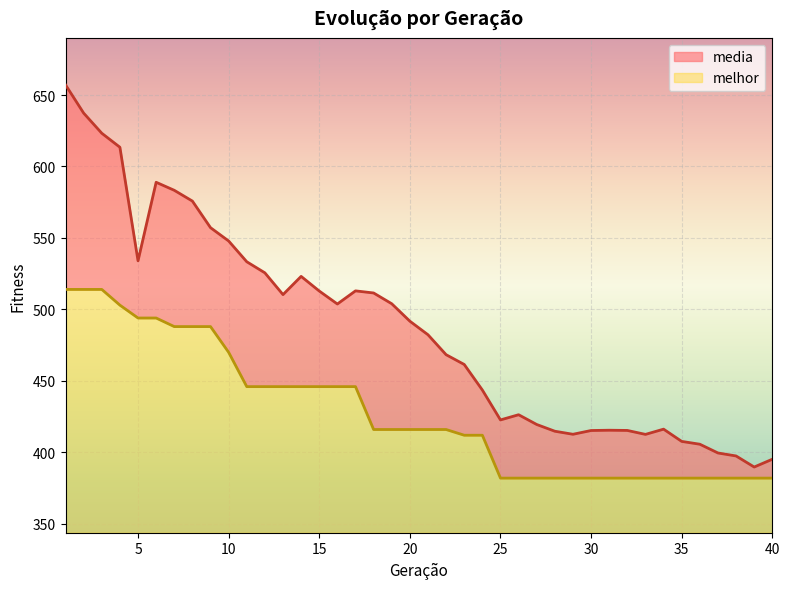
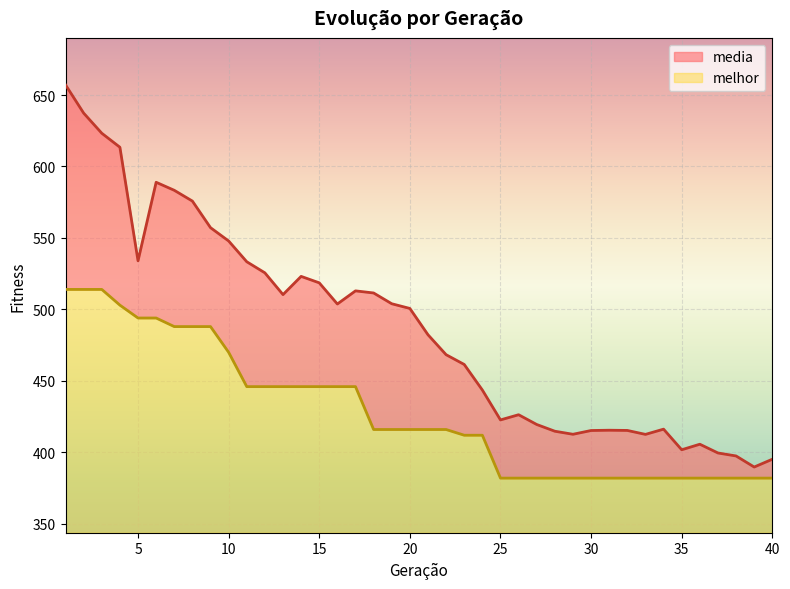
  {
    "media": {
      "5": 534,
      "10": 548,
-     "15": 513,
-     "20": 492,
+     "15": 519,
+     "20": 501,
      "25": 423,
      "30": 415,
-     "35": 408,
+     "35": 402,
      "40": 395
    },
    "melhor": {
      "5": 494,
      "10": 470,
      "15": 446,
      "20": 416,
      "25": 382,
      "30": 382,
      "35": 382,
      "40": 382
    }
  }
